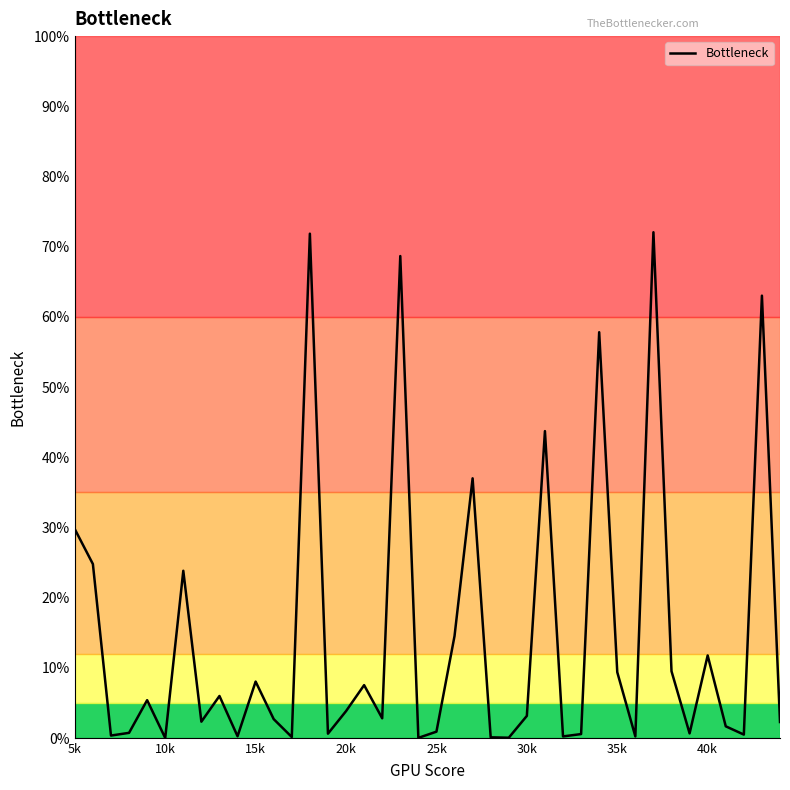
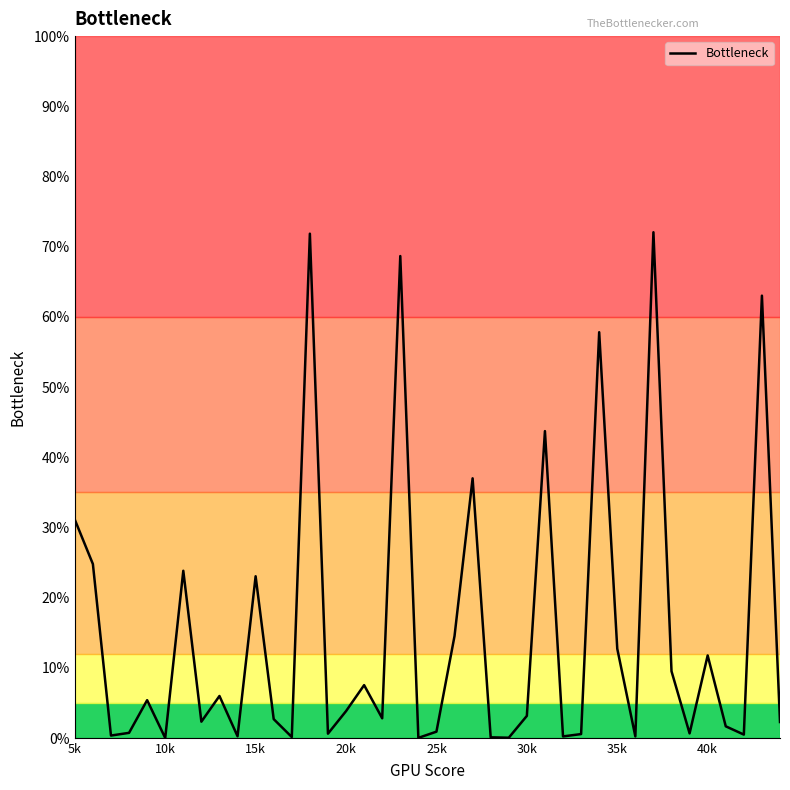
  {
-   "5k": "30%",
+   "5k": "31%",
    "10k": "0%",
-   "15k": "8%",
+   "15k": "23%",
    "20k": "4%",
    "25k": "1%",
    "30k": "3%",
-   "35k": "9%",
+   "35k": "13%",
    "40k": "12%"
  }
